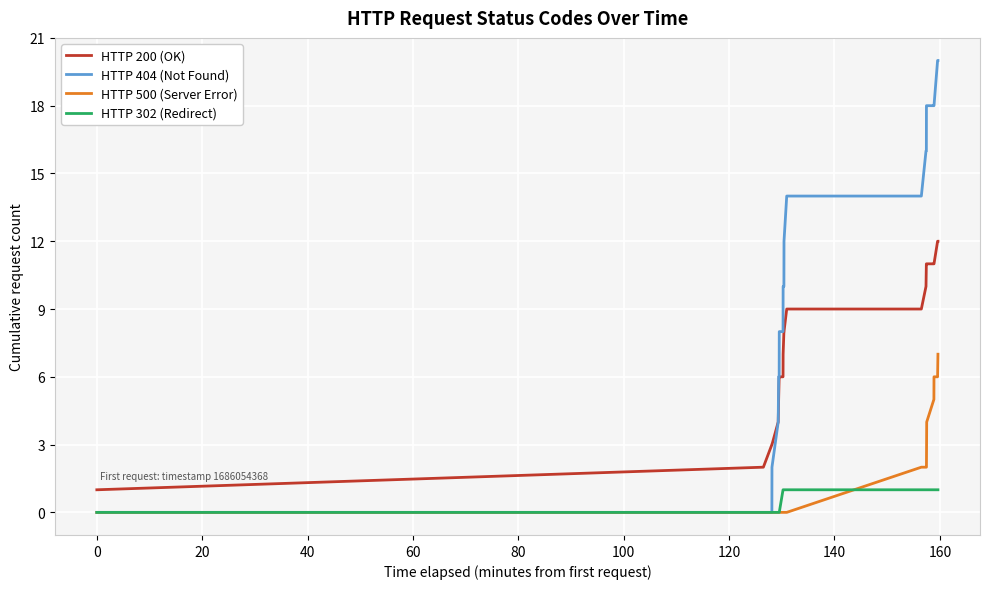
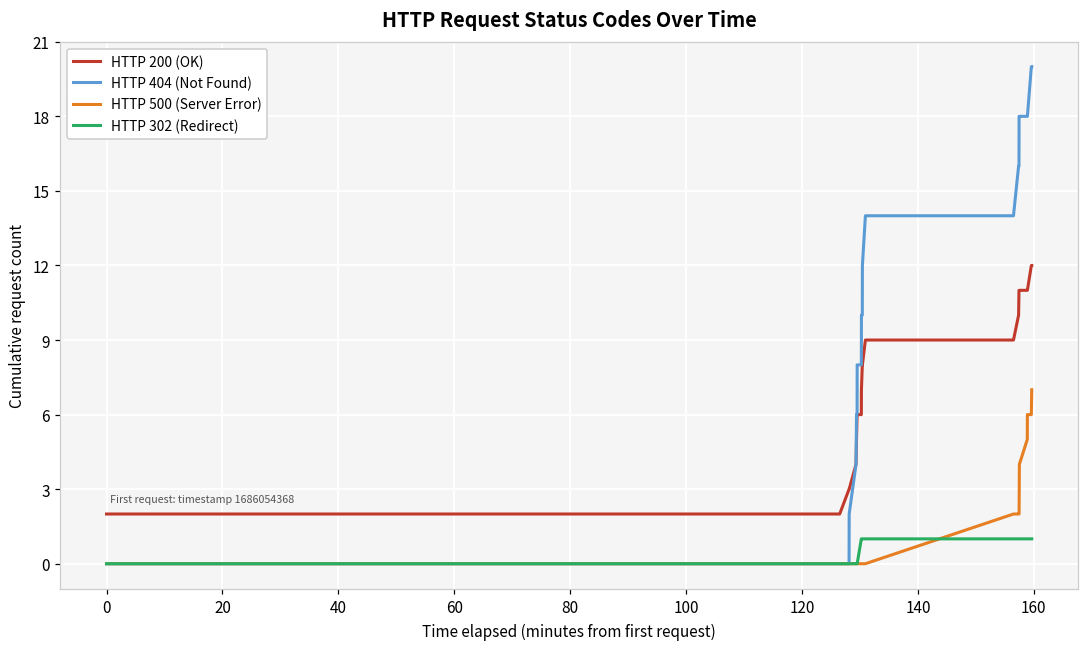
  {
    "HTTP 200 (OK)": {
-     "0": 1
+     "0": 2
    }
  }
